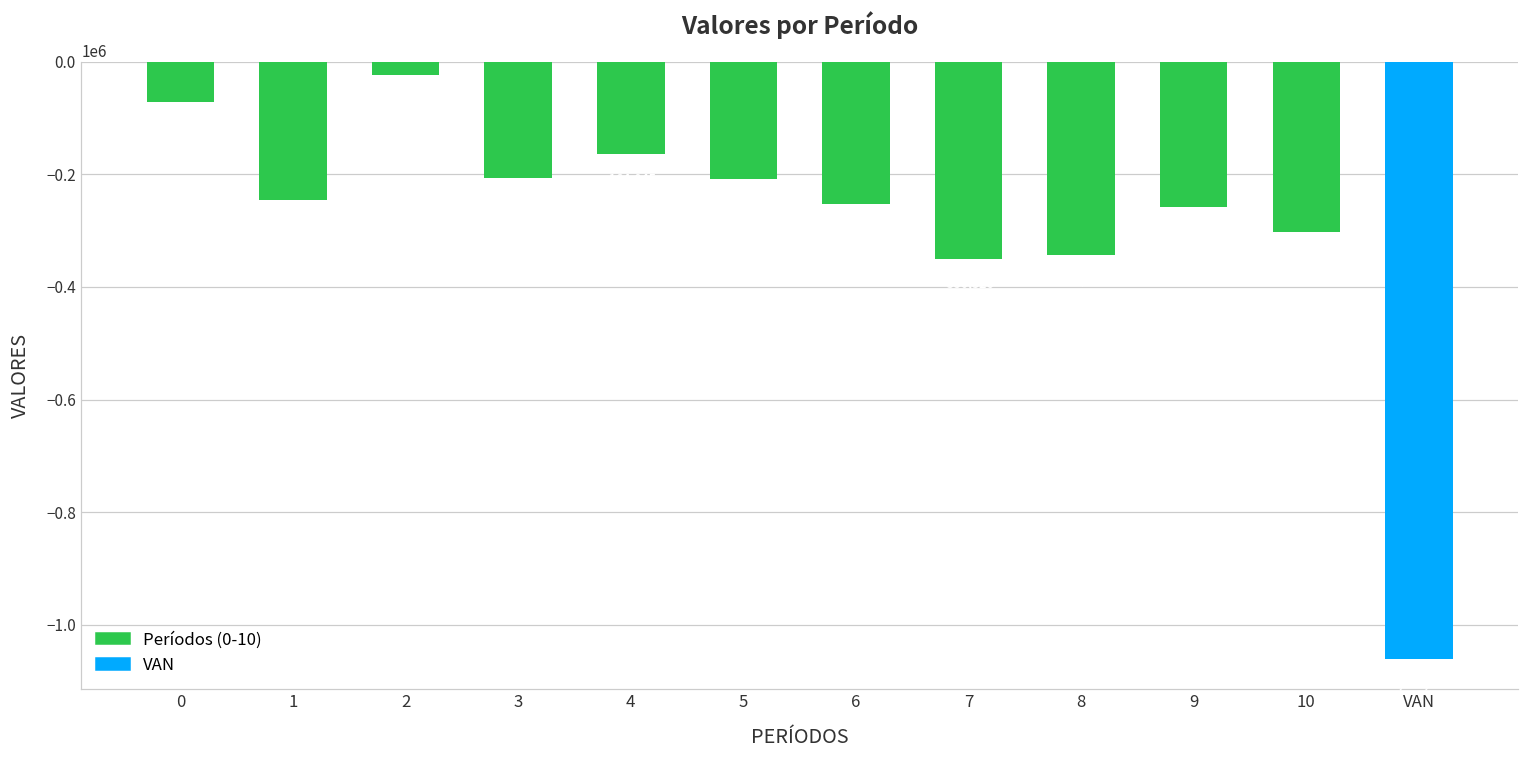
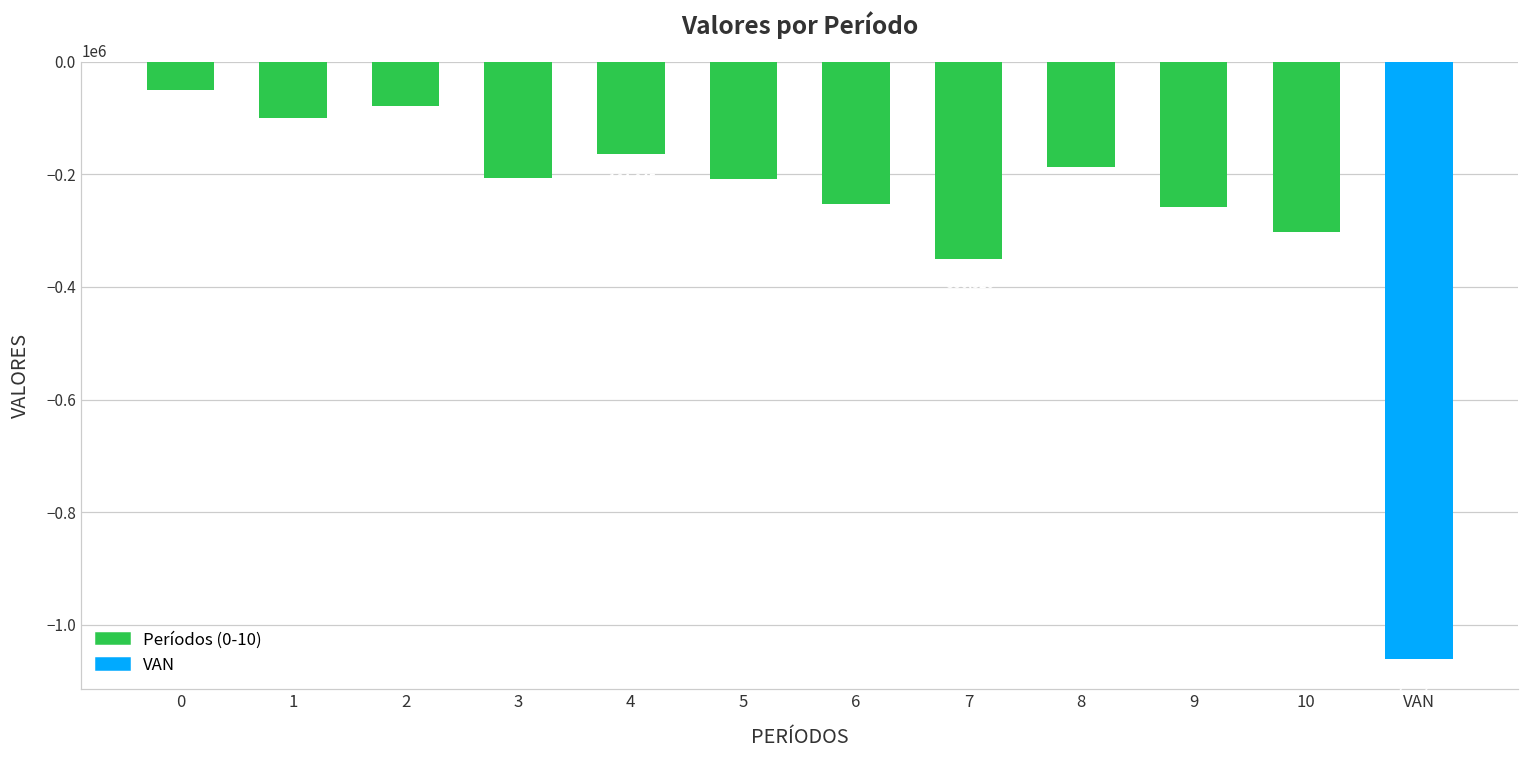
  {
-   "0": -70000,
-   "1": -250000,
-   "2": -20000,
+   "0": -50000,
+   "1": -100000,
+   "2": -80000,
    "3": -210000,
    "4": -160000,
    "5": -210000,
    "6": -250000,
    "7": -350000,
-   "8": -340000,
+   "8": -190000,
    "9": -260000,
    "10": -300000,
    "VAN": -1060000
  }
